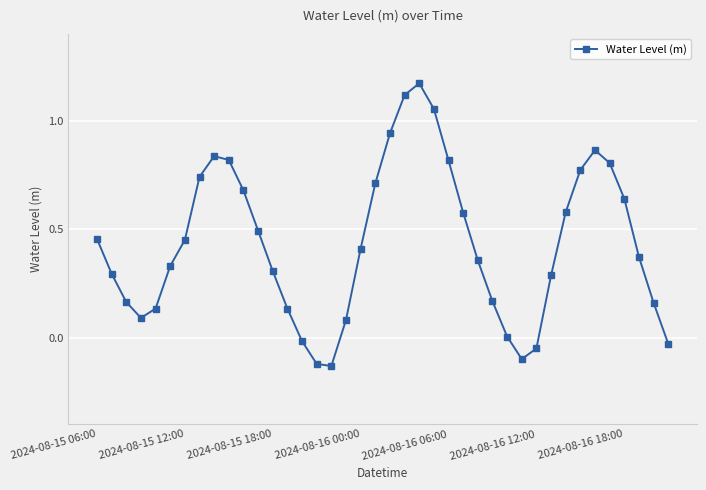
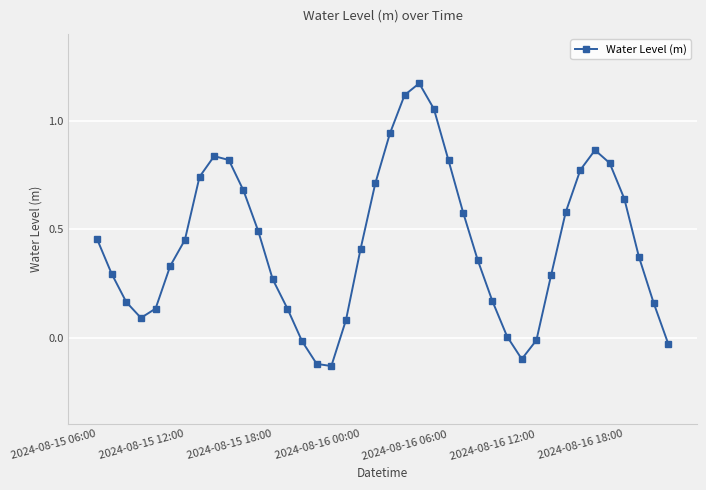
  {
    "2024-08-15 06:00": 0.45,
    "2024-08-15 12:00": 0.45,
-   "2024-08-15 18:00": 0.31,
+   "2024-08-15 18:00": 0.27,
    "2024-08-16 00:00": 0.41,
    "2024-08-16 06:00": 0.82,
-   "2024-08-16 12:00": -0.05,
+   "2024-08-16 12:00": -0.01,
    "2024-08-16 18:00": 0.64
  }
